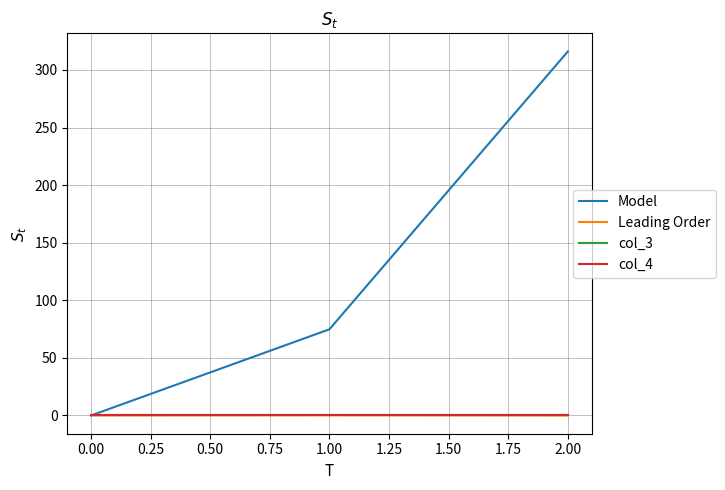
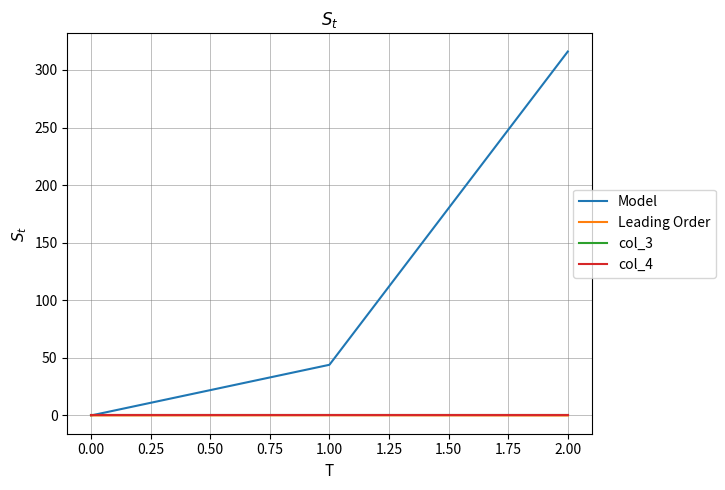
  {
    "Model": {
-     "1.00": 75,
+     "1.00": 44,
      "2.00": 316
    }
  }
